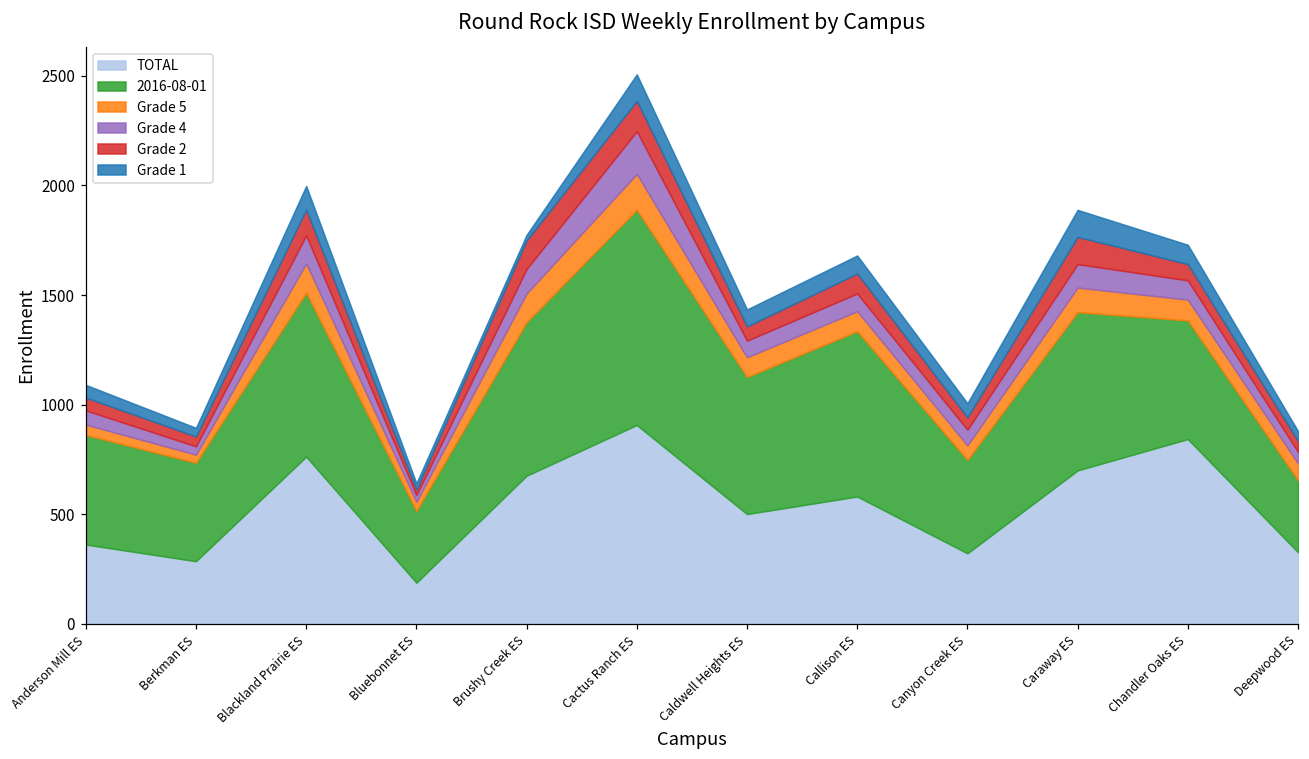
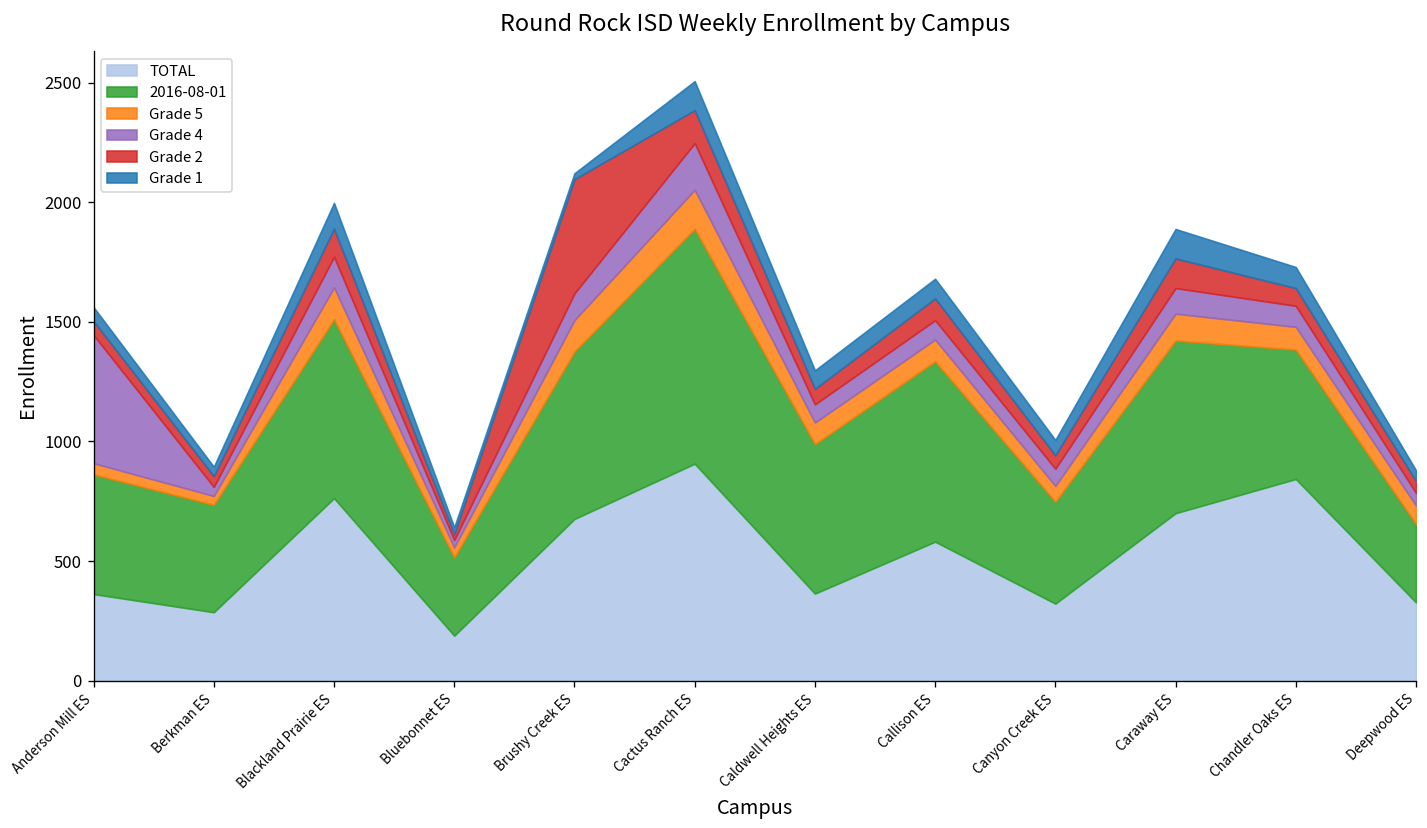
  {
    "TOTAL": {
      "Anderson Mill ES": 360,
      "Berkman ES": 290,
      "Blackland Prairie ES": 760,
      "Bluebonnet ES": 190,
      "Brushy Creek ES": 680,
      "Cactus Ranch ES": 910,
-     "Caldwell Heights ES": 500,
+     "Caldwell Heights ES": 360,
      "Callison ES": 580,
      "Canyon Creek ES": 320,
      "Caraway ES": 700,
      "Chandler Oaks ES": 840,
      "Deepwood ES": 330
    },
    "2016-08-01": {
      "Anderson Mill ES": 500,
      "Berkman ES": 450,
      "Blackland Prairie ES": 750,
      "Bluebonnet ES": 330,
      "Brushy Creek ES": 700,
      "Cactus Ranch ES": 980,
      "Caldwell Heights ES": 630,
      "Callison ES": 750,
      "Canyon Creek ES": 430,
      "Caraway ES": 720,
      "Chandler Oaks ES": 540,
      "Deepwood ES": 330
    },
    "Grade 5": {
      "Anderson Mill ES": 50,
      "Berkman ES": 40,
      "Blackland Prairie ES": 130,
      "Bluebonnet ES": 40,
      "Brushy Creek ES": 130,
      "Cactus Ranch ES": 160,
      "Caldwell Heights ES": 90,
      "Callison ES": 90,
      "Canyon Creek ES": 70,
      "Caraway ES": 110,
      "Chandler Oaks ES": 100,
      "Deepwood ES": 80
    },
    "Grade 4": {
-     "Anderson Mill ES": 70,
+     "Anderson Mill ES": 540,
      "Berkman ES": 40,
      "Blackland Prairie ES": 130,
      "Bluebonnet ES": 30,
      "Brushy Creek ES": 110,
      "Cactus Ranch ES": 200,
      "Caldwell Heights ES": 80,
      "Callison ES": 80,
      "Canyon Creek ES": 70,
      "Caraway ES": 110,
      "Chandler Oaks ES": 90,
      "Deepwood ES": 50
    },
    "Grade 2": {
      "Anderson Mill ES": 60,
      "Berkman ES": 50,
      "Blackland Prairie ES": 120,
      "Bluebonnet ES": 20,
-     "Brushy Creek ES": 130,
+     "Brushy Creek ES": 480,
      "Cactus Ranch ES": 140,
      "Caldwell Heights ES": 70,
      "Callison ES": 90,
      "Canyon Creek ES": 60,
      "Caraway ES": 120,
      "Chandler Oaks ES": 70,
      "Deepwood ES": 50
    },
    "Grade 1": {
      "Anderson Mill ES": 60,
      "Berkman ES": 40,
      "Blackland Prairie ES": 110,
      "Bluebonnet ES": 30,
      "Brushy Creek ES": 30,
      "Cactus Ranch ES": 120,
      "Caldwell Heights ES": 80,
      "Callison ES": 80,
      "Canyon Creek ES": 60,
      "Caraway ES": 120,
      "Chandler Oaks ES": 90,
      "Deepwood ES": 50
    }
  }
